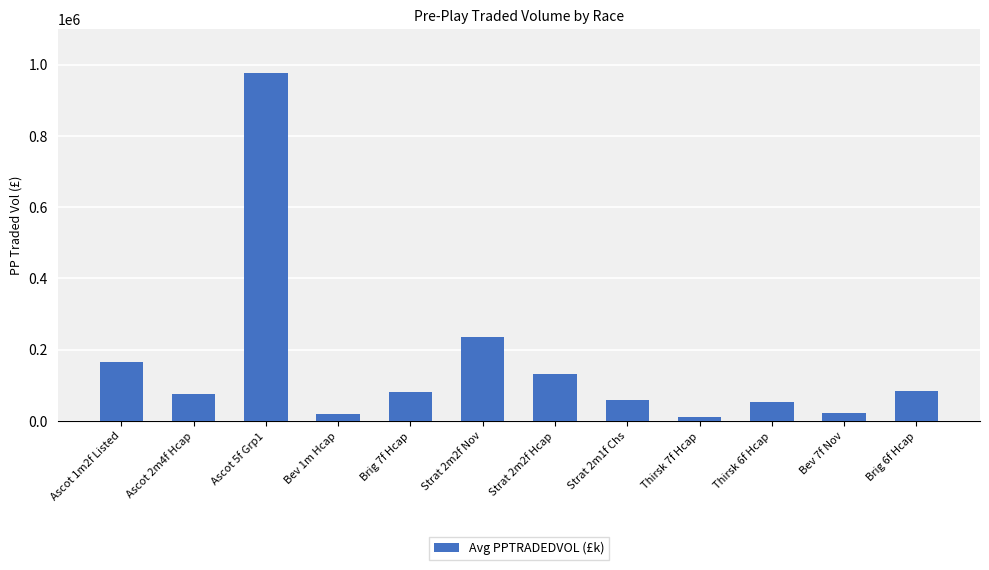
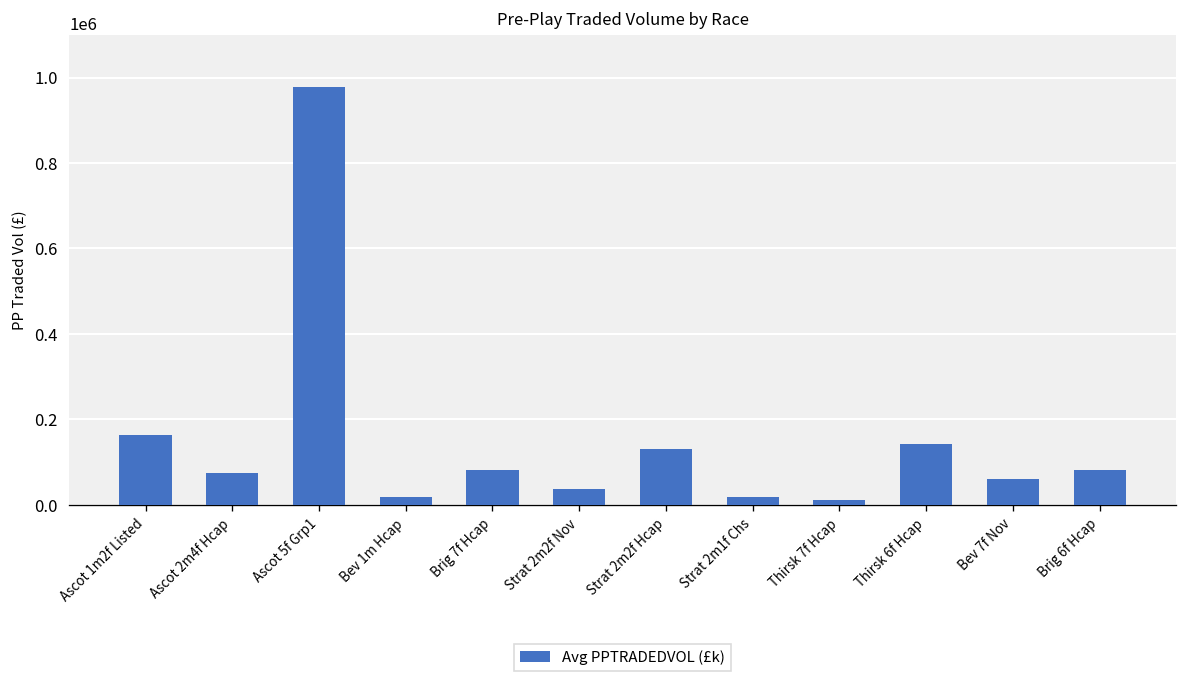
  {
    "Ascot 1m2f Listed": 160000,
    "Ascot 2m4f Hcap": 80000,
    "Ascot 5f Grp1": 980000,
    "Bev 1m Hcap": 20000,
    "Brig 7f Hcap": 80000,
-   "Strat 2m2f Nov": 230000,
+   "Strat 2m2f Nov": 40000,
    "Strat 2m2f Hcap": 130000,
-   "Strat 2m1f Chs": 60000,
+   "Strat 2m1f Chs": 20000,
    "Thirsk 7f Hcap": 10000,
-   "Thirsk 6f Hcap": 50000,
-   "Bev 7f Nov": 20000,
+   "Thirsk 6f Hcap": 140000,
+   "Bev 7f Nov": 60000,
    "Brig 6f Hcap": 80000
  }
